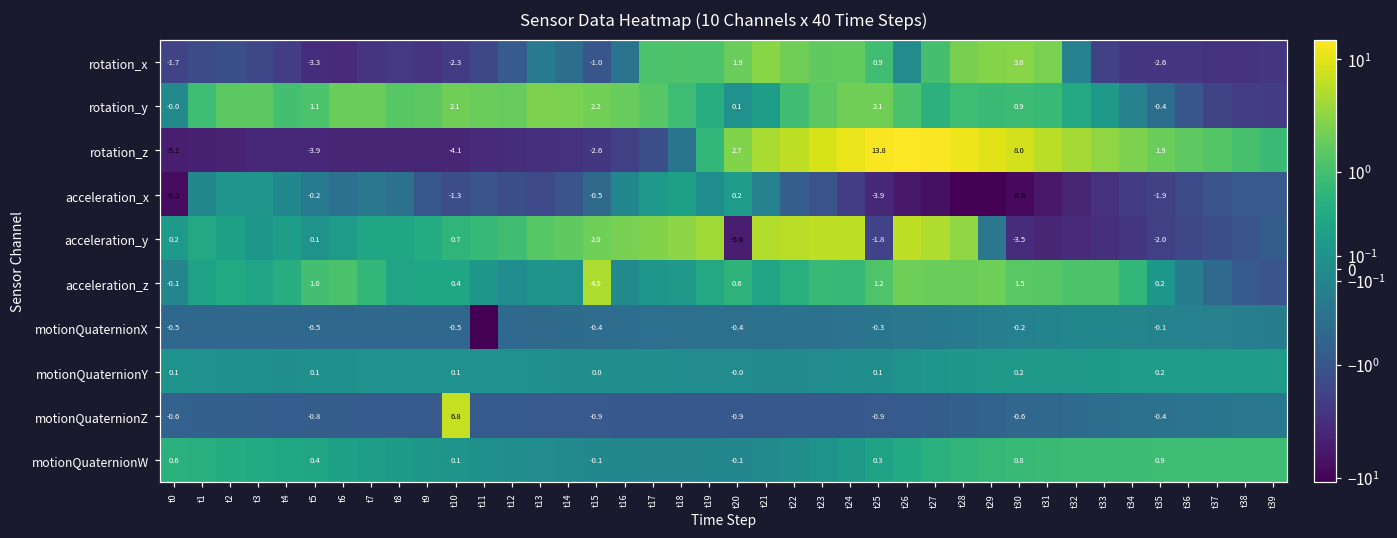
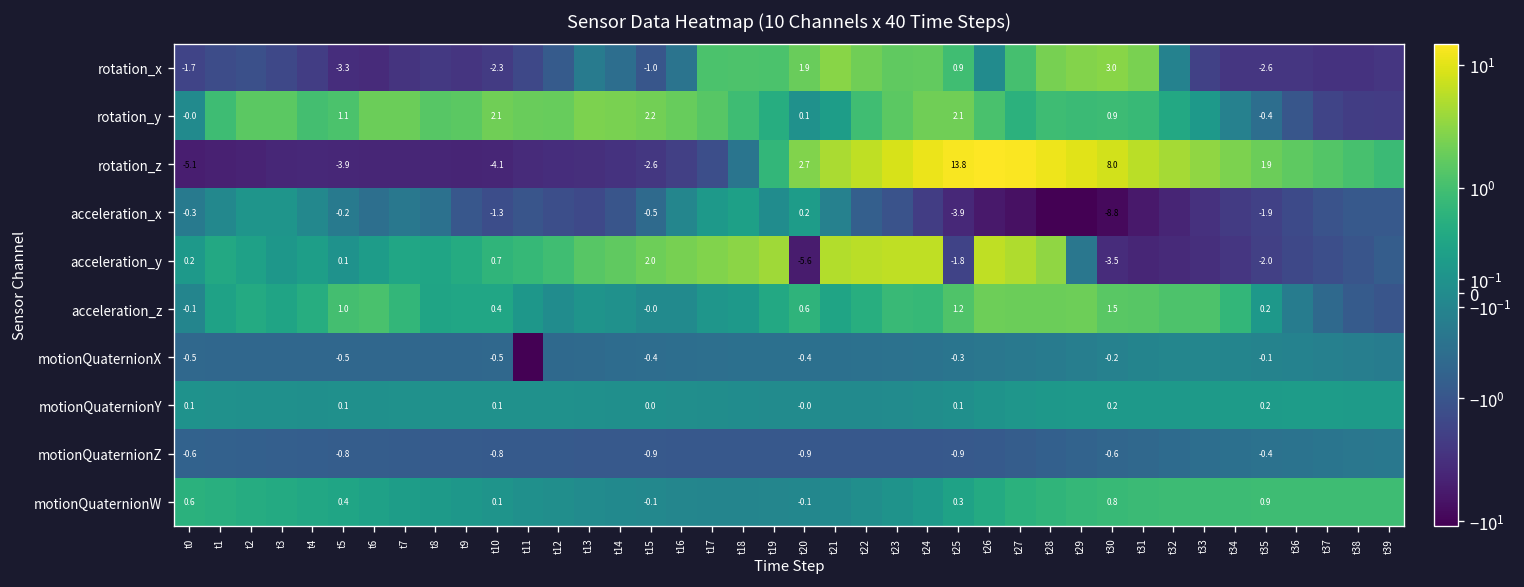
  {
    "rotation_x": {
      "t0": -1.7,
      "t5": -3.3,
      "t10": -2.3,
      "t15": -1.0,
      "t20": 1.9,
      "t25": 0.9,
      "t30": 3.0,
      "t35": -2.6
    },
    "rotation_y": {
      "t0": -0.0,
      "t5": 1.1,
      "t10": 2.1,
      "t15": 2.2,
      "t20": 0.1,
      "t25": 2.1,
      "t30": 0.9,
      "t35": -0.4
    },
    "rotation_z": {
      "t0": -5.1,
      "t5": -3.9,
      "t10": -4.1,
      "t15": -2.6,
      "t20": 2.7,
      "t25": 13.8,
      "t30": 8.0,
      "t35": 1.9
    },
    "acceleration_x": {
-     "t0": -8.2,
+     "t0": -0.3,
      "t5": -0.2,
      "t10": -1.3,
      "t15": -0.5,
      "t20": 0.2,
      "t25": -3.9,
      "t30": -8.8,
      "t35": -1.9
    },
    "acceleration_y": {
      "t0": 0.2,
      "t5": 0.1,
      "t10": 0.7,
      "t15": 2.0,
      "t20": -5.6,
      "t25": -1.8,
      "t30": -3.5,
      "t35": -2.0
    },
    "acceleration_z": {
      "t0": -0.1,
      "t5": 1.0,
      "t10": 0.4,
-     "t15": 4.9,
+     "t15": -0.0,
      "t20": 0.6,
      "t25": 1.2,
      "t30": 1.5,
      "t35": 0.2
    },
    "motionQuaternionX": {
      "t0": -0.5,
      "t5": -0.5,
      "t10": -0.5,
      "t15": -0.4,
      "t20": -0.4,
      "t25": -0.3,
      "t30": -0.2,
      "t35": -0.1
    },
    "motionQuaternionY": {
      "t0": 0.1,
      "t5": 0.1,
      "t10": 0.1,
      "t15": 0.0,
      "t20": -0.0,
      "t25": 0.1,
      "t30": 0.2,
      "t35": 0.2
    },
    "motionQuaternionZ": {
      "t0": -0.6,
      "t5": -0.8,
-     "t10": 6.8,
+     "t10": -0.8,
      "t15": -0.9,
      "t20": -0.9,
      "t25": -0.9,
      "t30": -0.6,
      "t35": -0.4
    },
    "motionQuaternionW": {
      "t0": 0.6,
      "t5": 0.4,
      "t10": 0.1,
      "t15": -0.1,
      "t20": -0.1,
      "t25": 0.3,
      "t30": 0.8,
      "t35": 0.9
    }
  }
